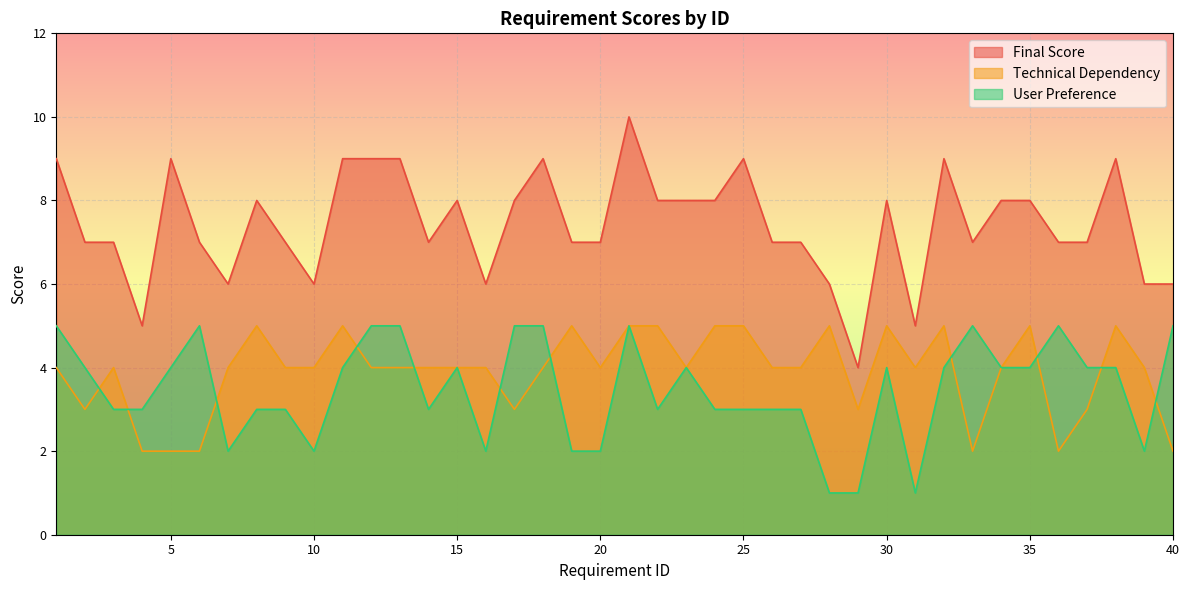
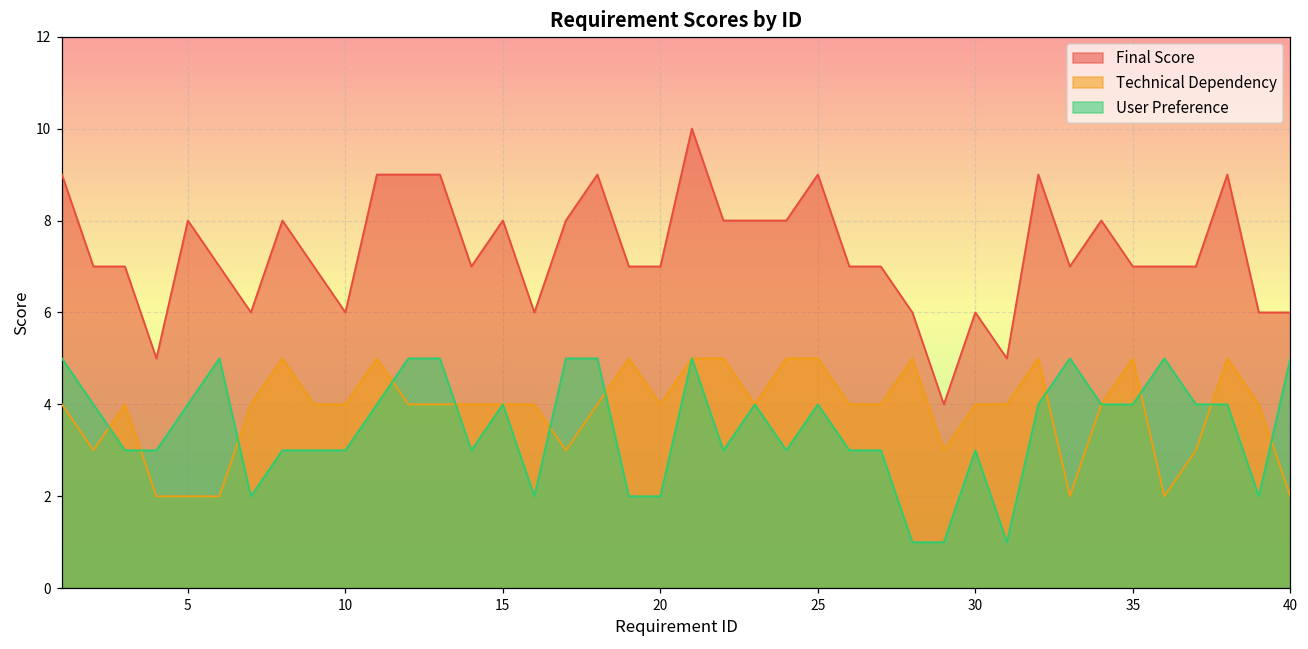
  {
    "Final Score": {
-     "5": 9,
+     "5": 8,
      "10": 6,
      "15": 8,
      "20": 7,
      "25": 9,
-     "30": 8,
-     "35": 8,
+     "30": 6,
+     "35": 7,
      "40": 6
    },
    "Technical Dependency": {
      "5": 2,
      "10": 4,
      "20": 4,
      "25": 5,
-     "30": 5,
+     "30": 4,
      "35": 5,
      "40": 2
    },
    "User Preference": {
      "5": 4,
-     "10": 2,
+     "10": 3,
      "20": 2,
-     "25": 3,
-     "30": 4,
+     "25": 4,
+     "30": 3,
      "35": 4,
      "40": 5
    }
  }
